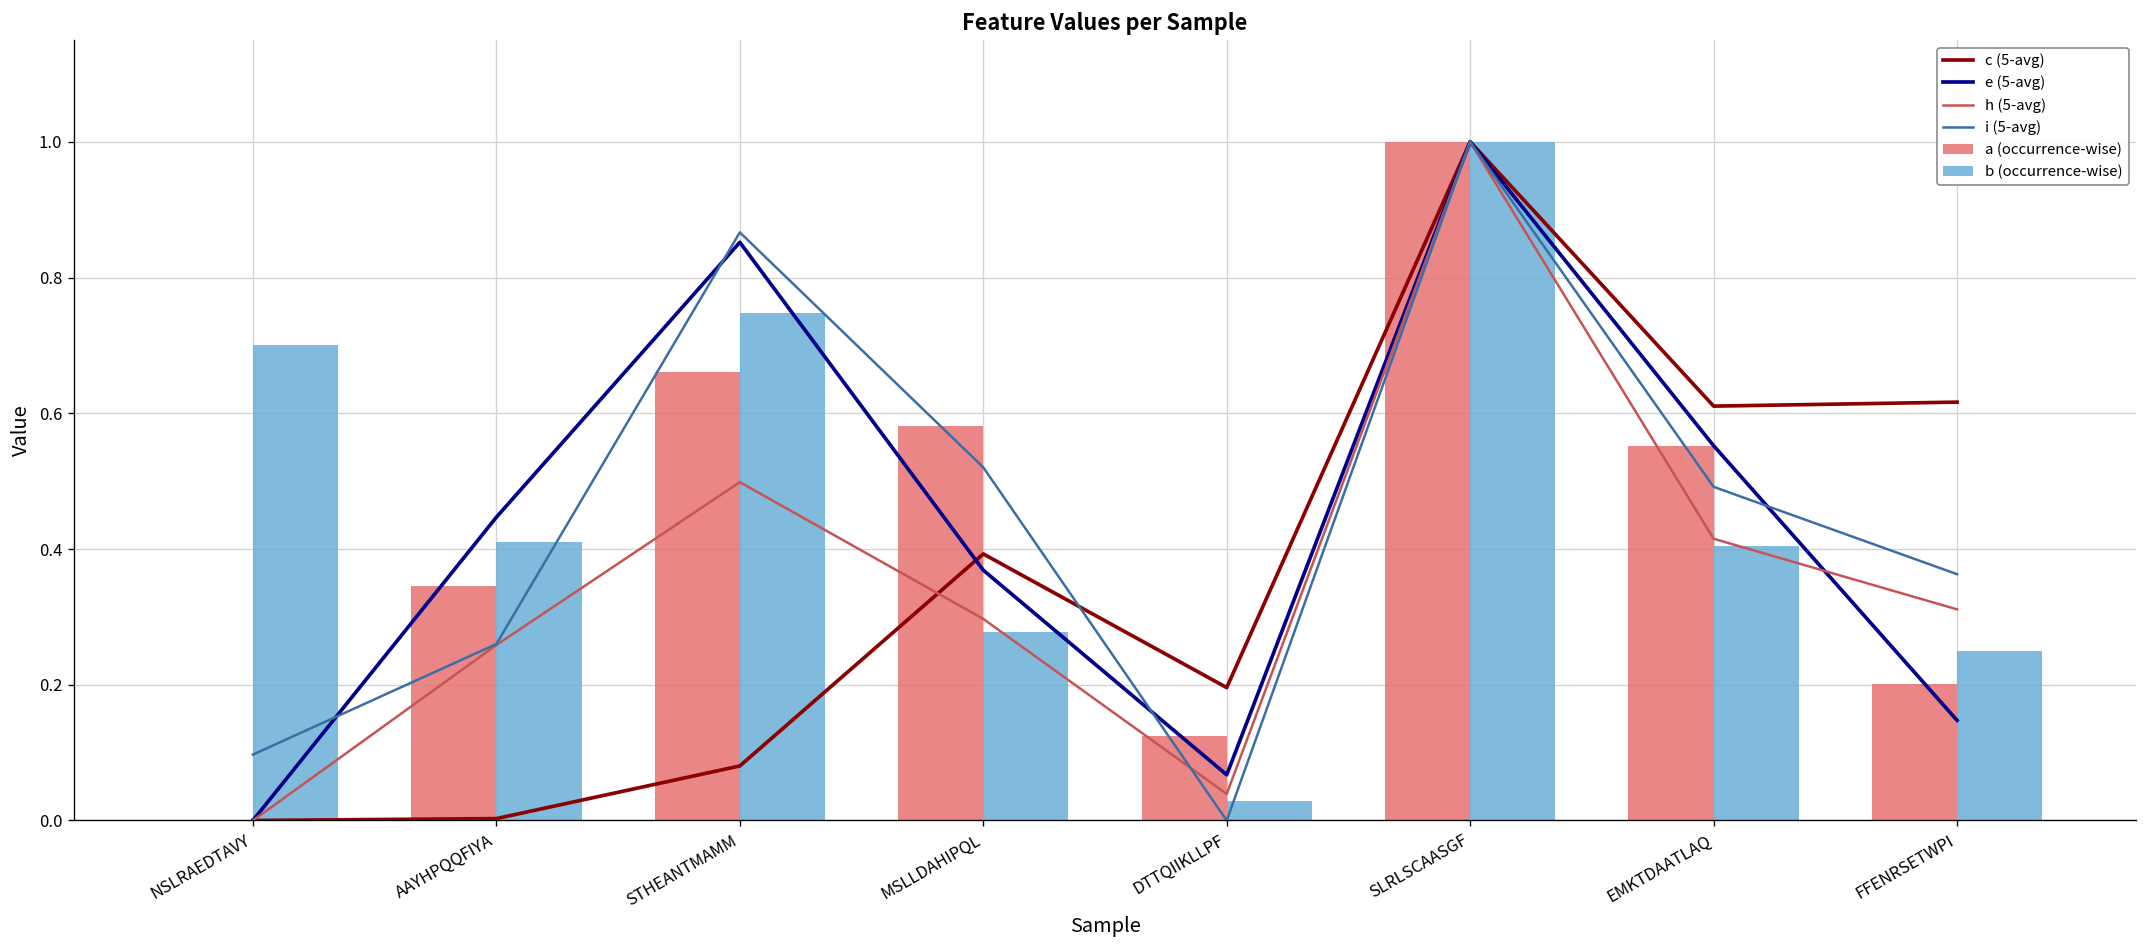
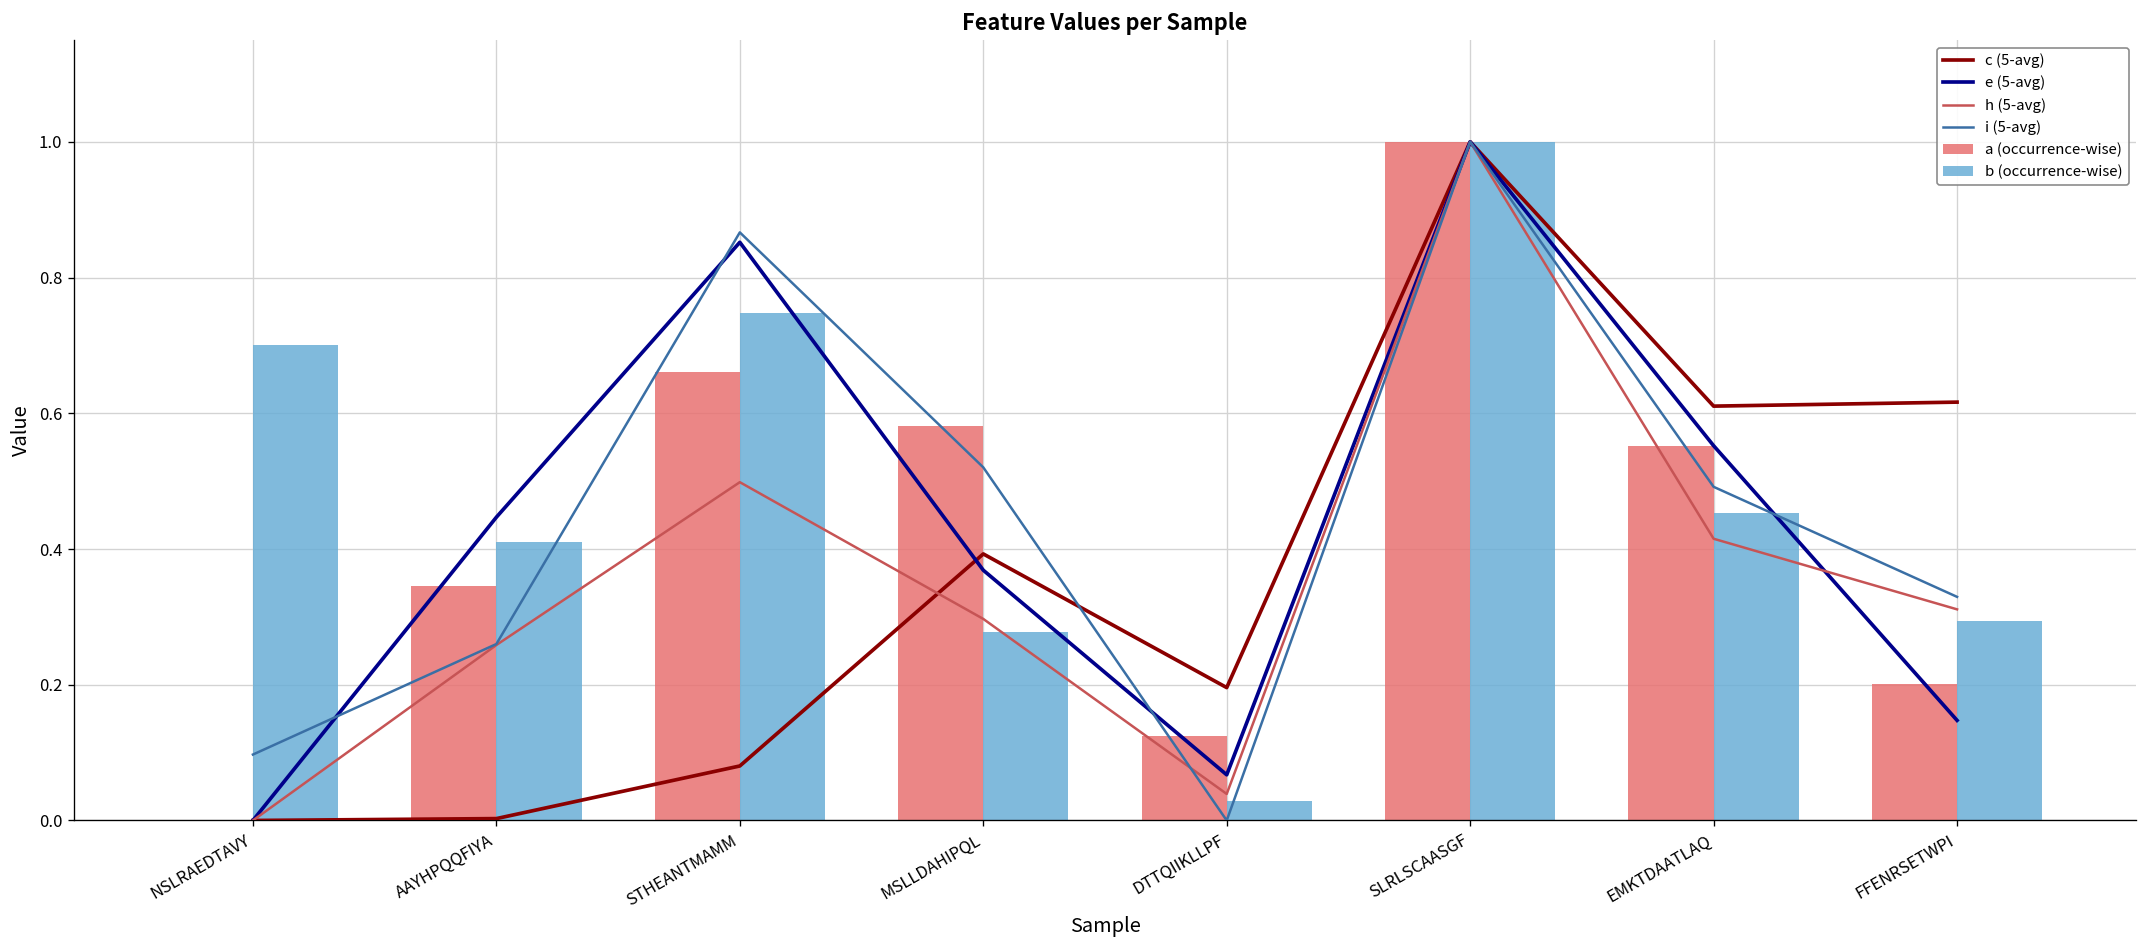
  {
    "c (5-avg)": {
      "AAYHPQQFIYA": 0.00,
      "STHEANTMAMM": 0.08,
      "MSLLDAHIPQL": 0.39,
      "DTTQIIKLLPF": 0.20,
      "EMKTDAATLAQ": 0.61,
      "FFENRSETWPI": 0.62
    },
    "b (occurrence-wise)": {
      "NSLRAEDTAVY": 0.70,
      "AAYHPQQFIYA": 0.41,
      "STHEANTMAMM": 0.75,
      "MSLLDAHIPQL": 0.28,
      "DTTQIIKLLPF": 0.03,
      "SLRLSCAASGF": 1.00,
-     "EMKTDAATLAQ": 0.40,
-     "FFENRSETWPI": 0.25
+     "EMKTDAATLAQ": 0.45,
+     "FFENRSETWPI": 0.29
    },
    "e (5-avg)": {
      "AAYHPQQFIYA": 0.45,
      "STHEANTMAMM": 0.85,
      "MSLLDAHIPQL": 0.37,
      "DTTQIIKLLPF": 0.07,
      "EMKTDAATLAQ": 0.55,
      "FFENRSETWPI": 0.15
    },
    "i (5-avg)": {
      "NSLRAEDTAVY": 0.10,
      "STHEANTMAMM": 0.87,
      "MSLLDAHIPQL": 0.52,
      "DTTQIIKLLPF": 0.00,
      "EMKTDAATLAQ": 0.49,
-     "FFENRSETWPI": 0.36
+     "FFENRSETWPI": 0.33
    }
  }
